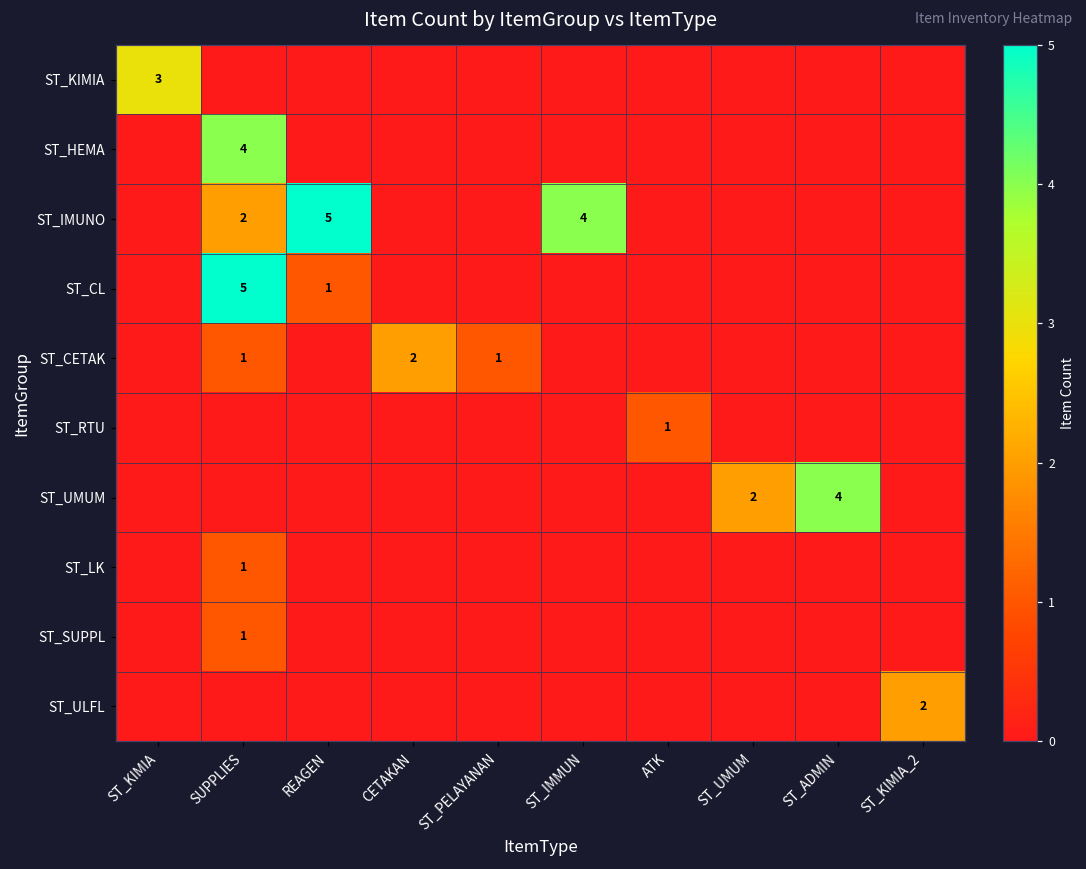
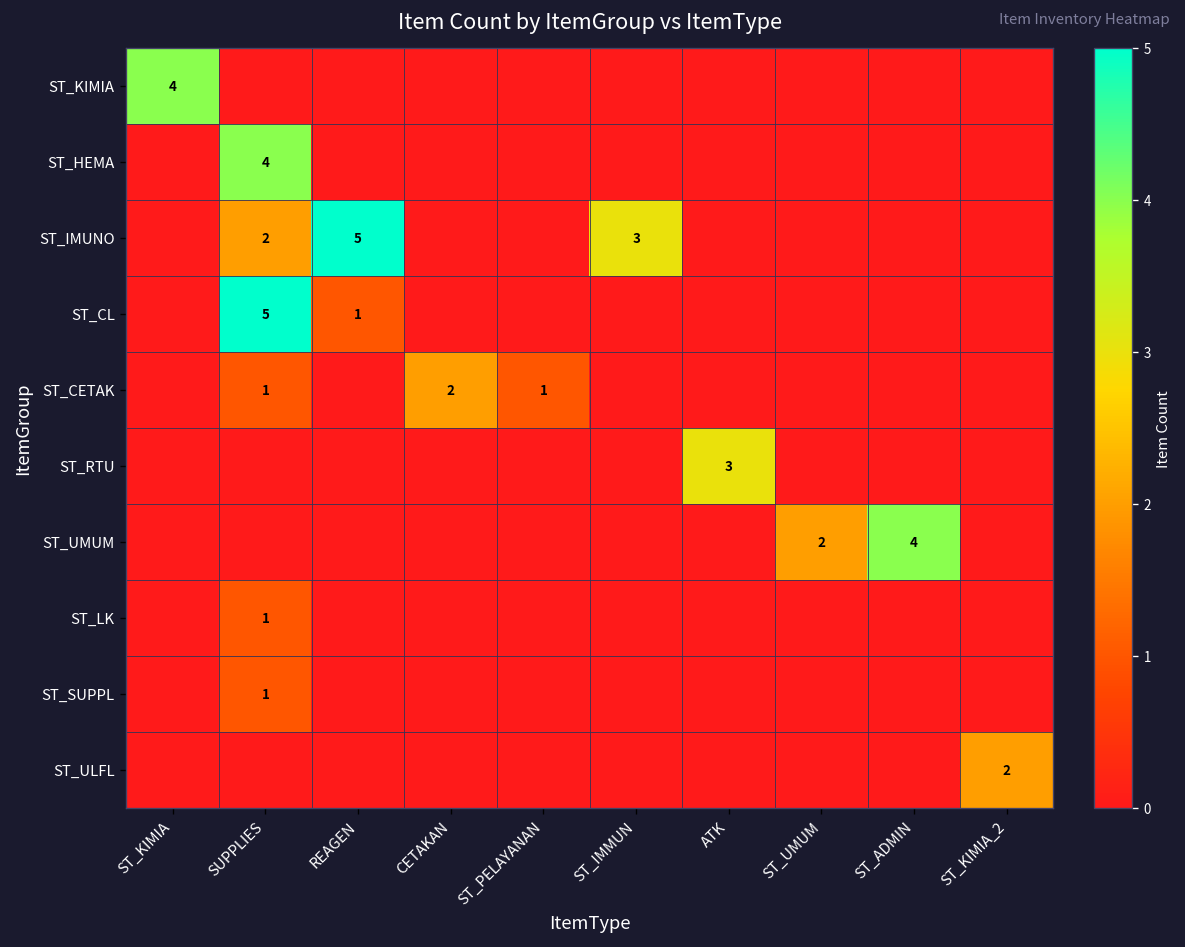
  {
    "ST_KIMIA": {
-     "ST_KIMIA": 3
+     "ST_KIMIA": 4
    },
    "ST_HEMA": {
      "SUPPLIES": 4
    },
    "ST_IMUNO": {
      "SUPPLIES": 2,
      "REAGEN": 5,
-     "ST_IMMUN": 4
+     "ST_IMMUN": 3
    },
    "ST_CL": {
      "SUPPLIES": 5,
      "REAGEN": 1
    },
    "ST_CETAK": {
      "SUPPLIES": 1,
      "CETAKAN": 2,
      "ST_PELAYANAN": 1
    },
    "ST_RTU": {
-     "ATK": 1
+     "ATK": 3
    },
    "ST_UMUM": {
      "ST_UMUM": 2,
      "ST_ADMIN": 4
    },
    "ST_LK": {
      "SUPPLIES": 1
    },
    "ST_SUPPL": {
      "SUPPLIES": 1
    },
    "ST_ULFL": {
      "ST_KIMIA_2": 2
    }
  }
